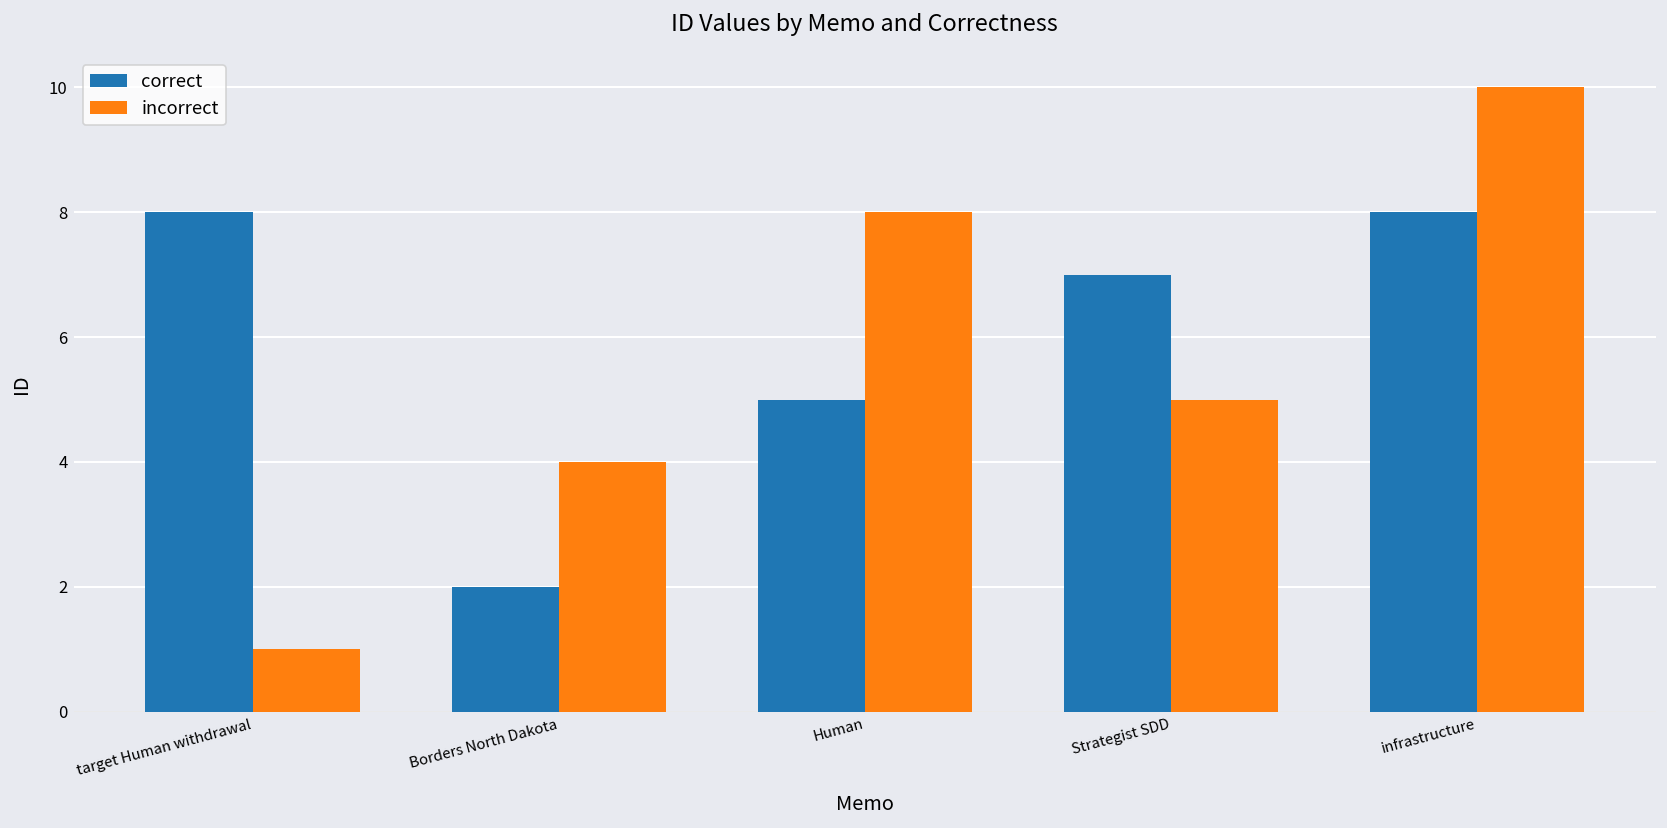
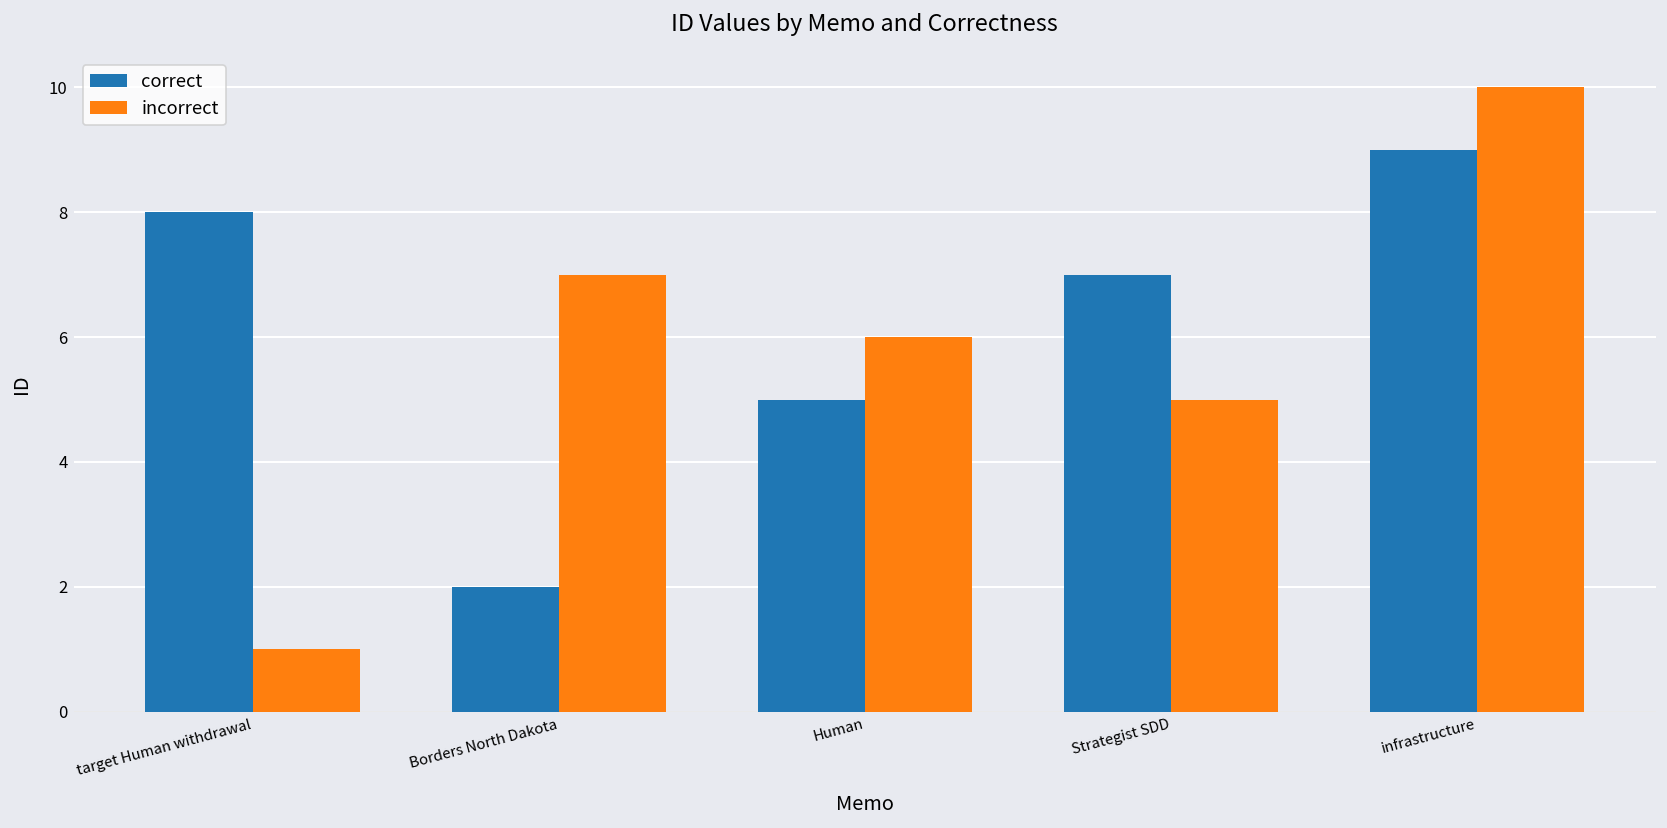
  {
    "correct": {
      "target Human withdrawal": 8,
      "Borders North Dakota": 2,
      "Human": 5,
      "Strategist SDD": 7,
-     "infrastructure": 8
+     "infrastructure": 9
    },
    "incorrect": {
      "target Human withdrawal": 1,
-     "Borders North Dakota": 4,
-     "Human": 8,
+     "Borders North Dakota": 7,
+     "Human": 6,
      "Strategist SDD": 5,
      "infrastructure": 10
    }
  }
